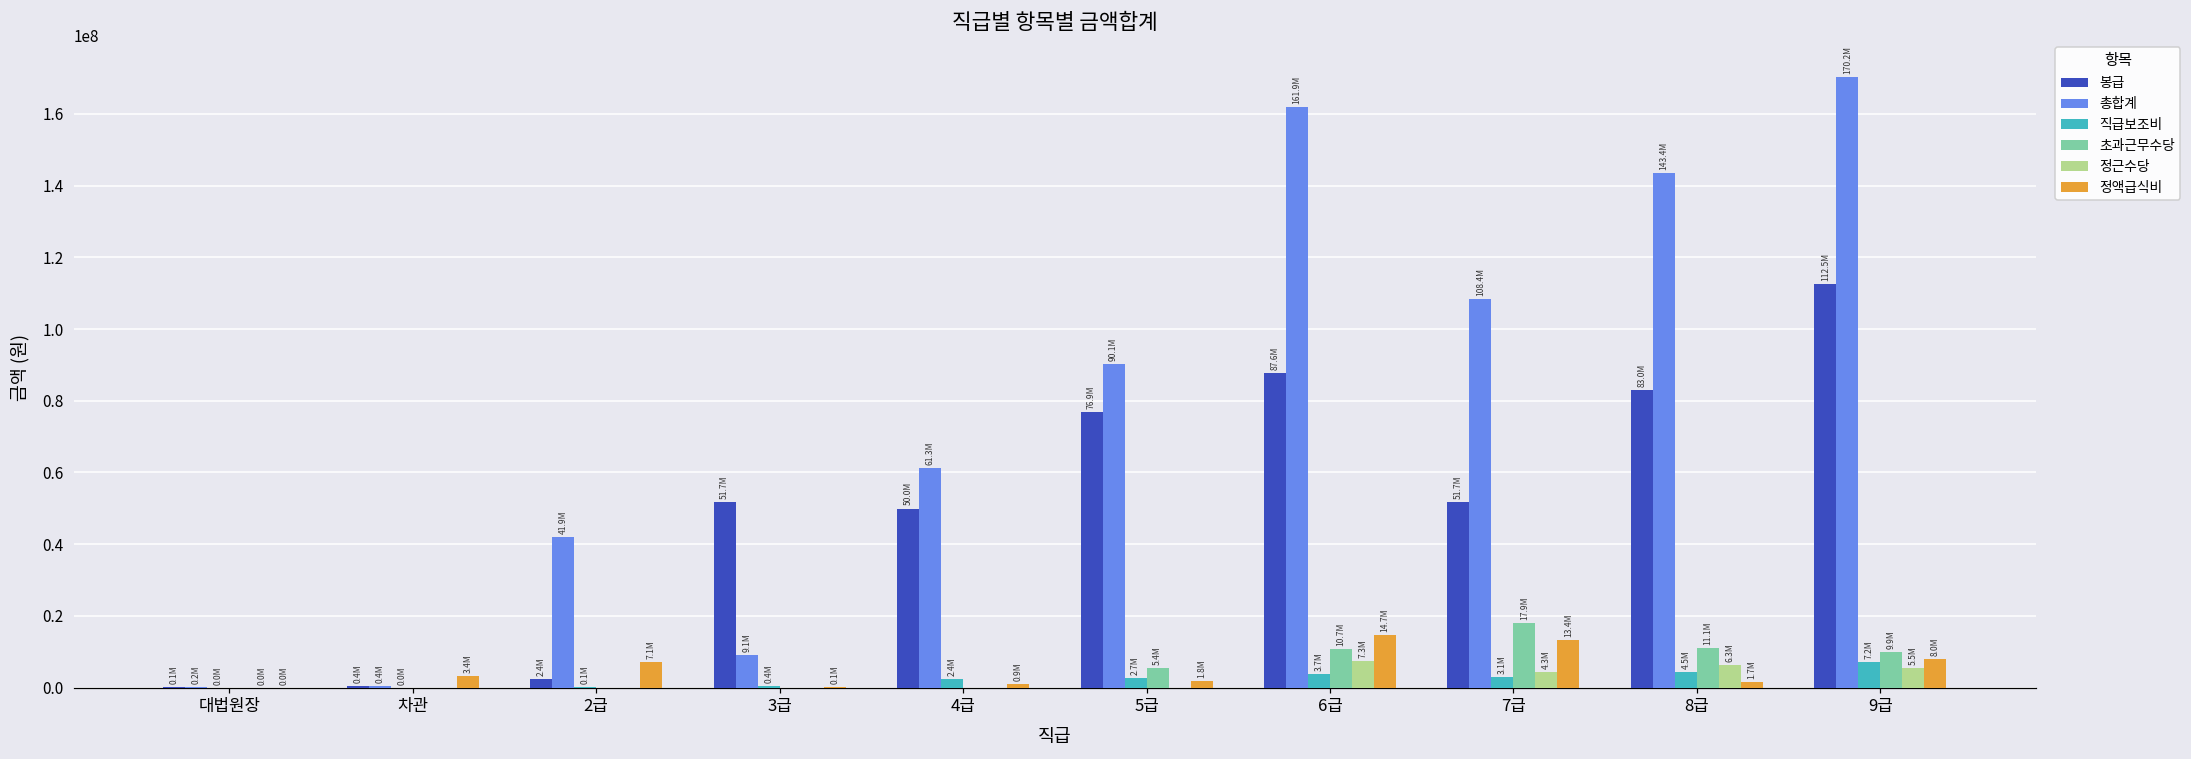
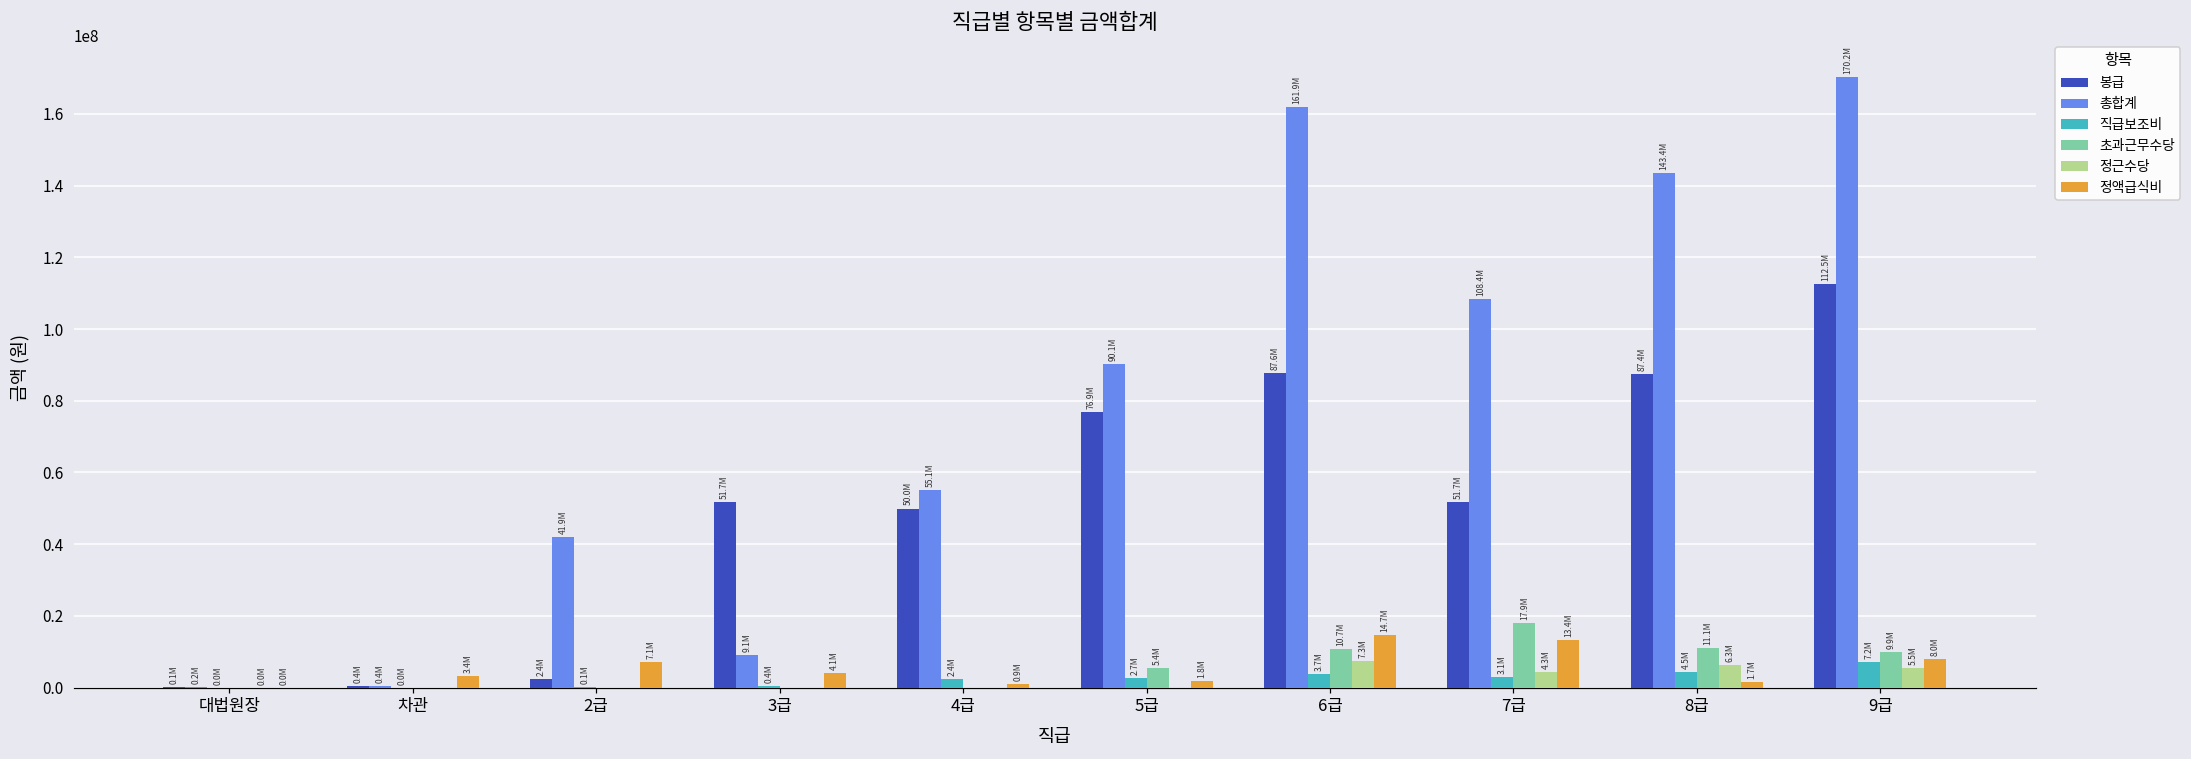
  {
    "봉급": {
      "대법원장": "0.1M",
      "차관": "0.4M",
      "2급": "2.4M",
      "3급": "51.7M",
      "4급": "50.0M",
      "5급": "76.9M",
      "6급": "87.6M",
      "7급": "51.7M",
-     "8급": "83.0M",
+     "8급": "87.4M",
      "9급": "112.5M"
    },
    "총합계": {
      "대법원장": "0.2M",
      "차관": "0.4M",
      "2급": "41.9M",
      "3급": "9.1M",
-     "4급": "61.3M",
+     "4급": "55.1M",
      "5급": "90.1M",
      "6급": "161.9M",
      "7급": "108.4M",
      "8급": "143.4M",
      "9급": "170.2M"
    },
    "직급보조비": {
      "2급": "0.1M",
      "3급": "0.4M",
      "4급": "2.4M",
      "5급": "2.7M",
      "6급": "3.7M",
      "7급": "3.1M",
      "8급": "4.5M",
      "9급": "7.2M"
    },
    "정액급식비": {
      "차관": "3.4M",
      "2급": "7.1M",
-     "3급": "0.1M",
+     "3급": "4.1M",
      "4급": "0.9M",
      "5급": "1.8M",
      "6급": "14.7M",
      "7급": "13.4M",
      "8급": "1.7M",
      "9급": "8.0M"
    }
  }
